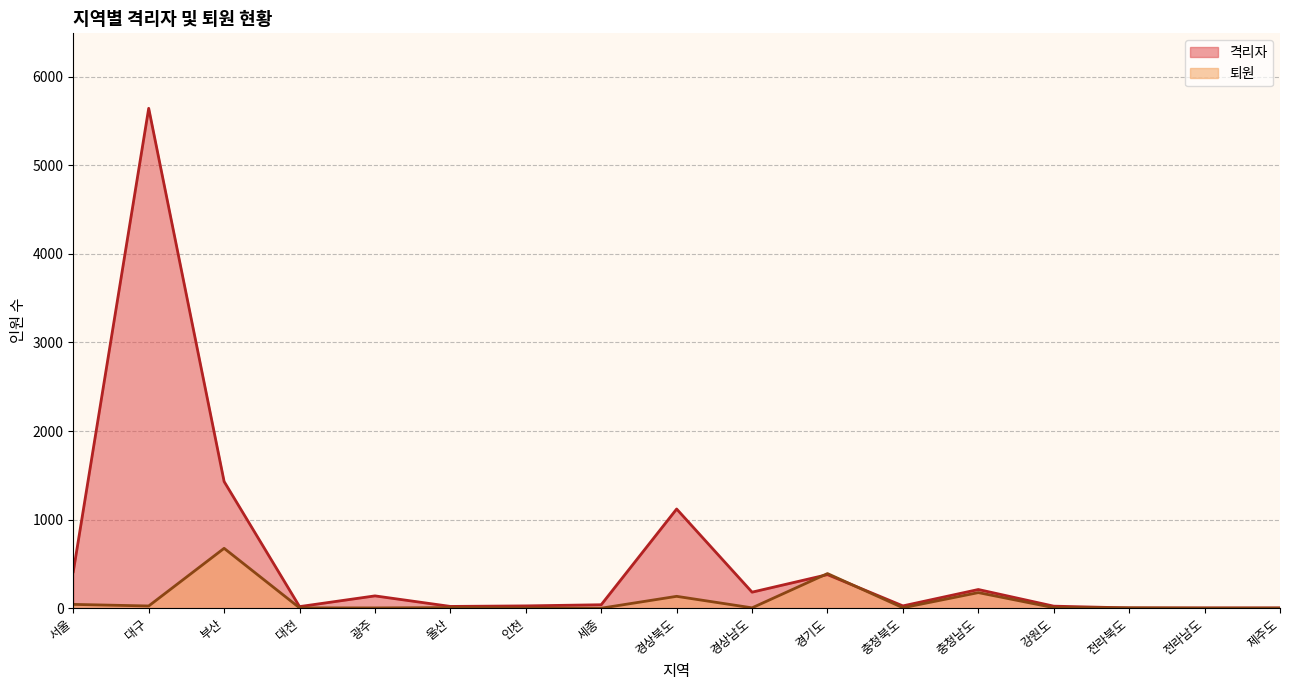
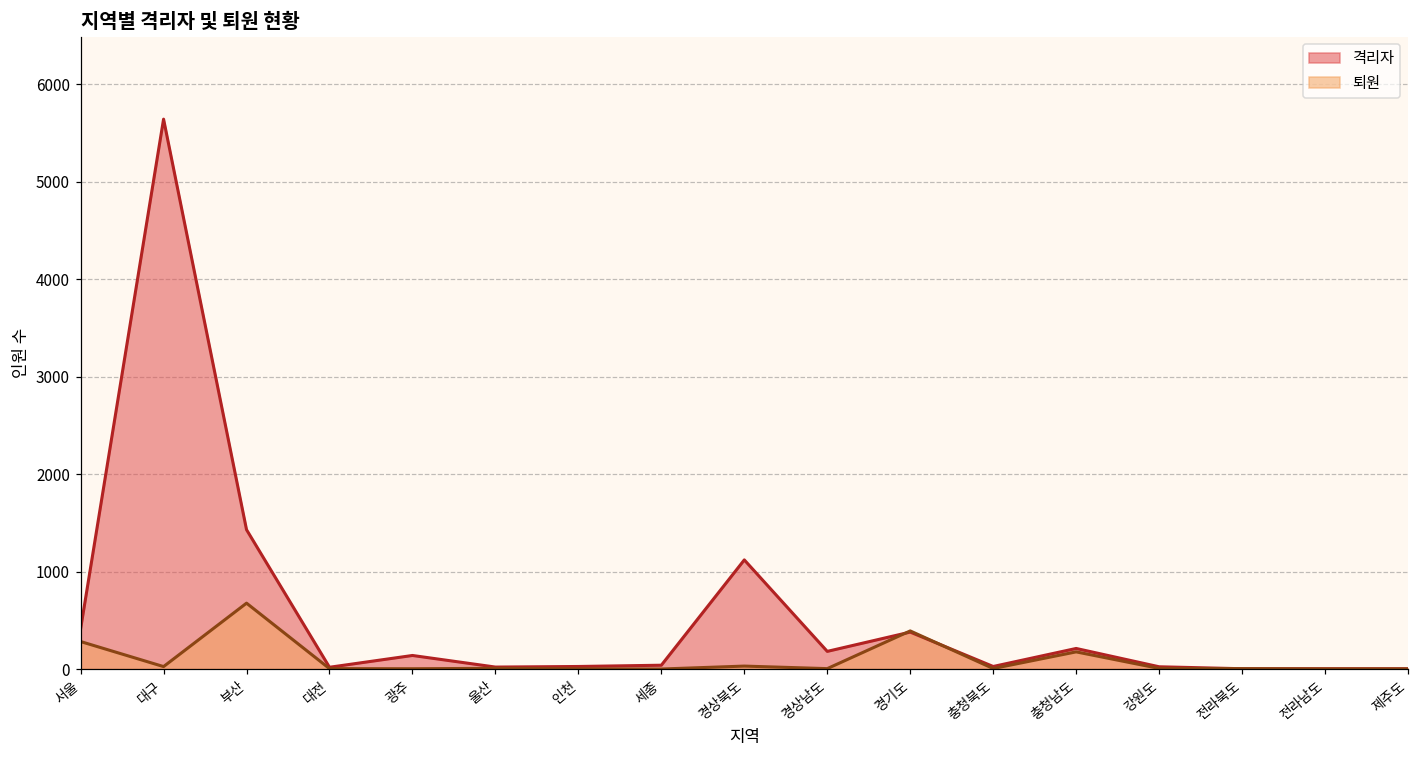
  {
    "격리자": {
      "서울": 400,
      "대구": 5600,
      "부산": 1400,
      "광주": 100,
      "세종": 0,
      "경상북도": 1100,
      "경상남도": 200,
      "충청남도": 200
    },
    "퇴원": {
-     "서울": 0,
+     "서울": 300,
      "대구": 0,
      "부산": 700,
      "광주": 0,
      "세종": 0,
-     "경상북도": 100,
+     "경상북도": 0,
      "경상남도": 0,
      "충청남도": 200
    }
  }
